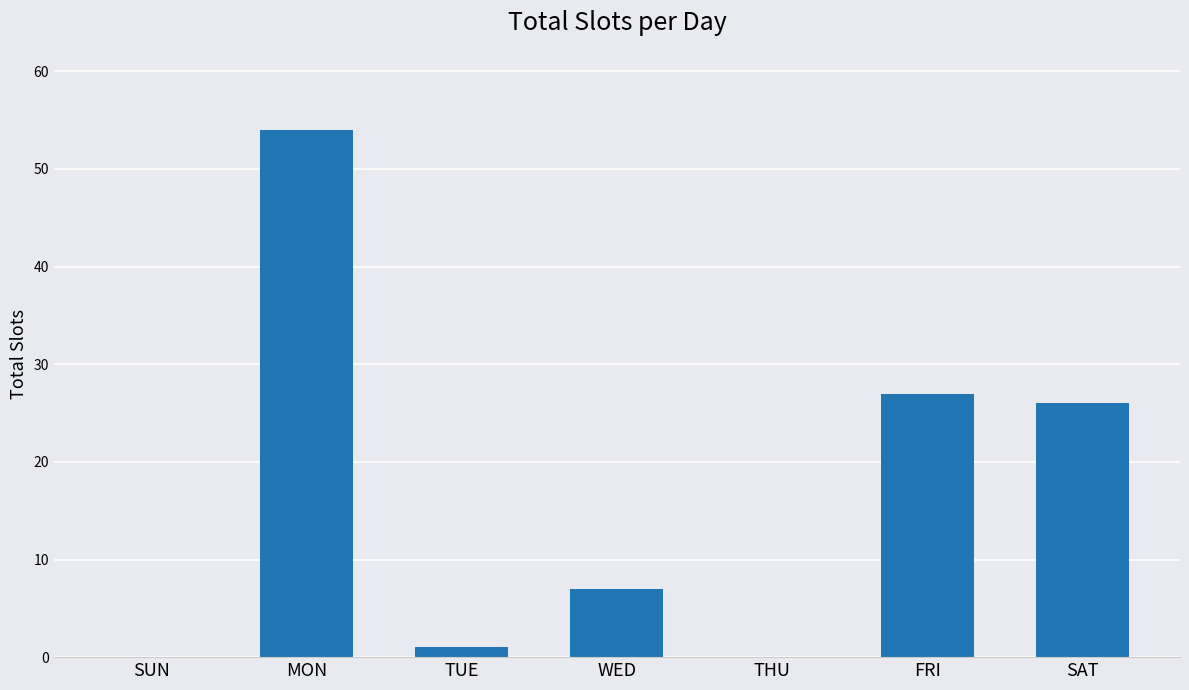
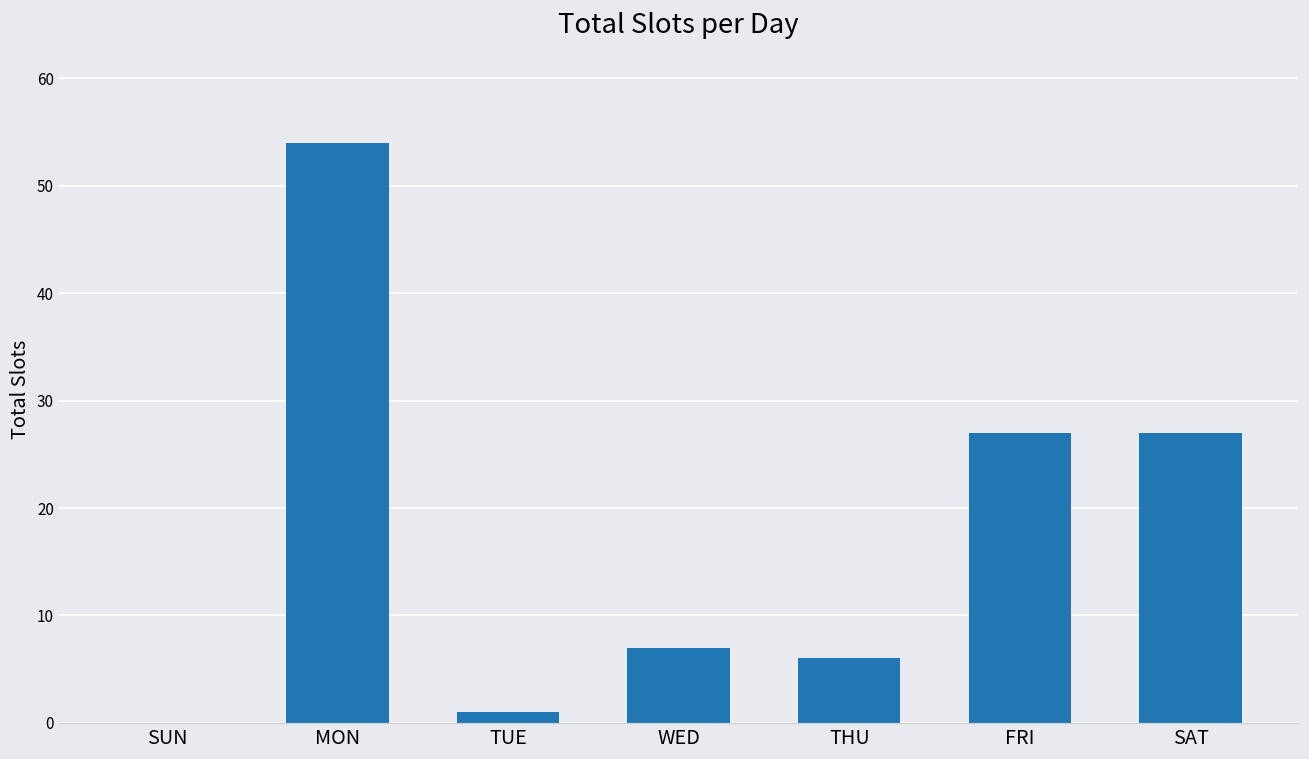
  {
    "SUN": 0,
    "MON": 54,
    "TUE": 1,
    "WED": 7,
-   "THU": 0,
+   "THU": 6,
    "FRI": 27,
-   "SAT": 26
+   "SAT": 27
  }
